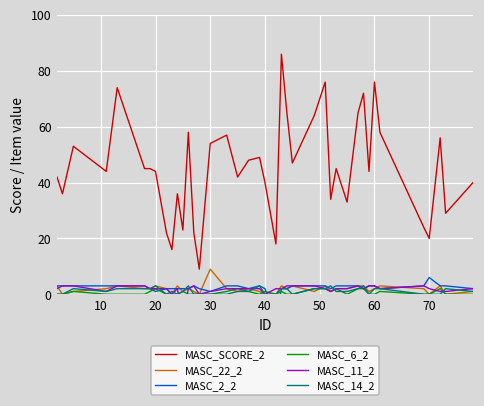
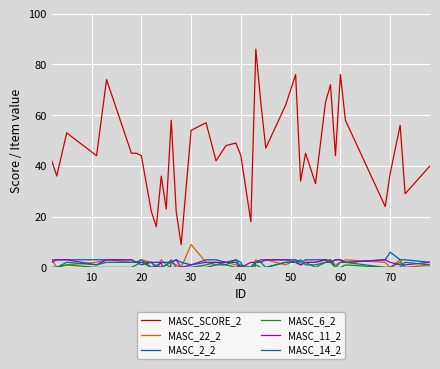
  {
    "MASC_SCORE_2": {
      "20": 44,
      "30": 54,
-     "40": 40,
+     "40": 44,
      "60": 76,
-     "70": 20
+     "70": 37
    },
    "MASC_22_2": {
      "30": 9
    },
    "MASC_2_2": {
      "20": 1,
      "40": 2,
      "70": 6
    },
    "MASC_6_2": {
      "60": 0
    },
    "MASC_11_2": {
      "70": 2
    }
  }
